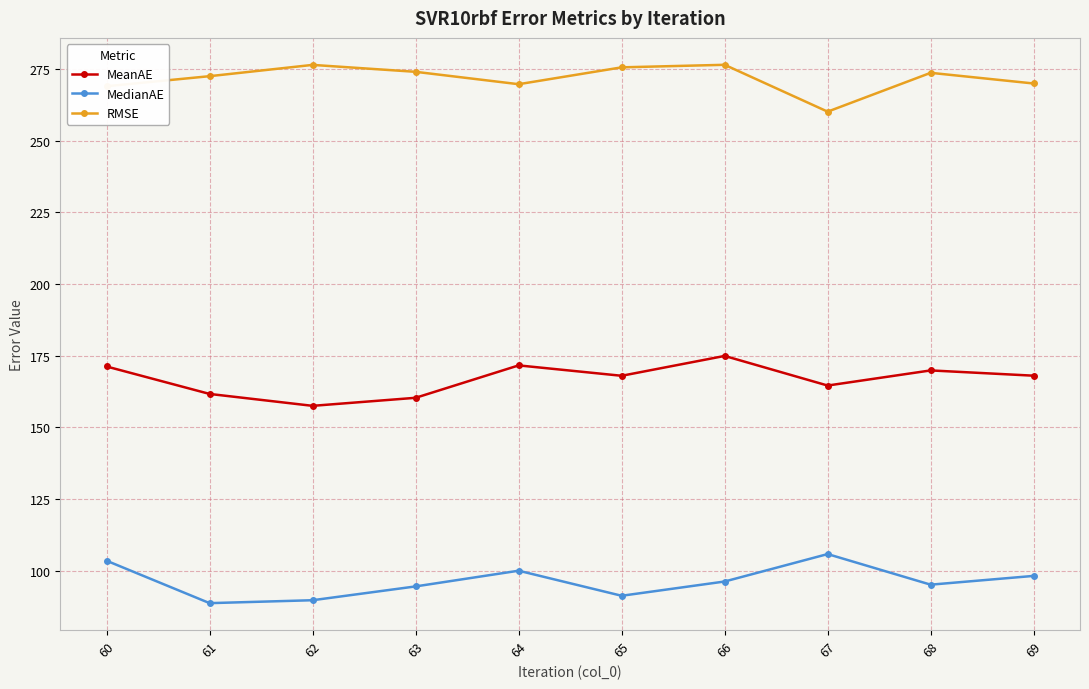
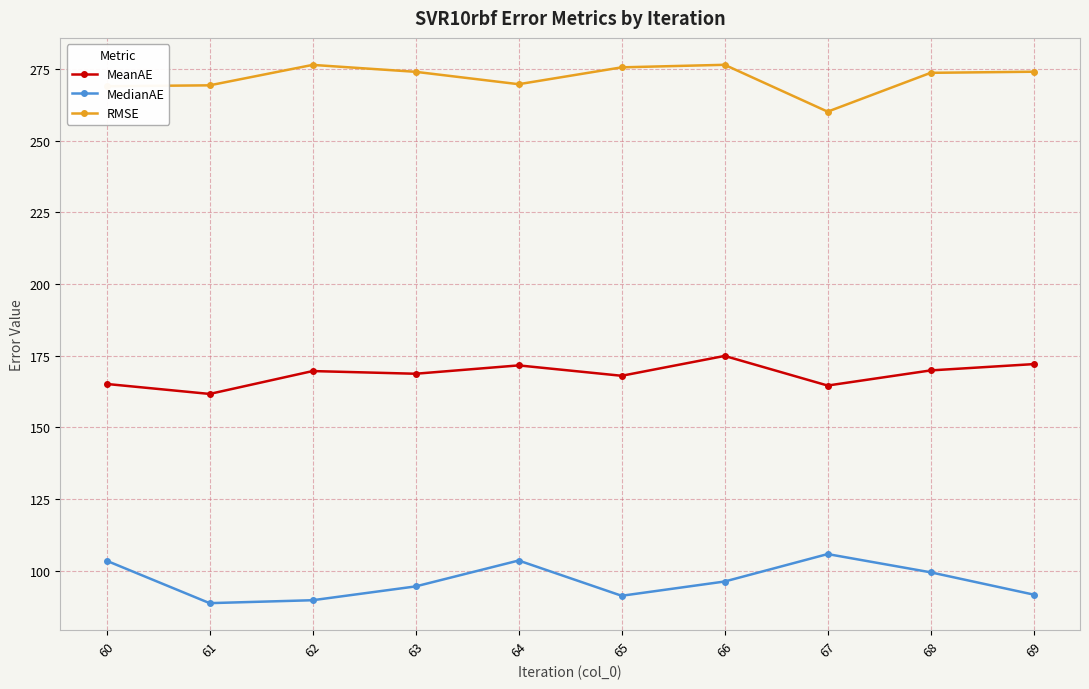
  {
    "MeanAE": {
-     "60": 171,
+     "60": 165,
      "61": 162,
-     "62": 158,
-     "63": 160,
+     "62": 170,
+     "63": 169,
      "64": 172,
      "65": 168,
      "66": 175,
      "67": 165,
      "68": 170,
-     "69": 168
+     "69": 172
    },
    "MedianAE": {
      "60": 104,
      "61": 89,
      "62": 90,
      "63": 95,
-     "64": 100,
+     "64": 104,
      "65": 91,
      "66": 96,
      "67": 106,
-     "68": 95,
-     "69": 98
+     "68": 99,
+     "69": 92
    },
    "RMSE": {
-     "61": 272,
+     "61": 269,
      "62": 276,
      "63": 274,
      "64": 270,
      "65": 276,
      "66": 276,
      "67": 260,
      "68": 274,
-     "69": 270
+     "69": 274
    }
  }
